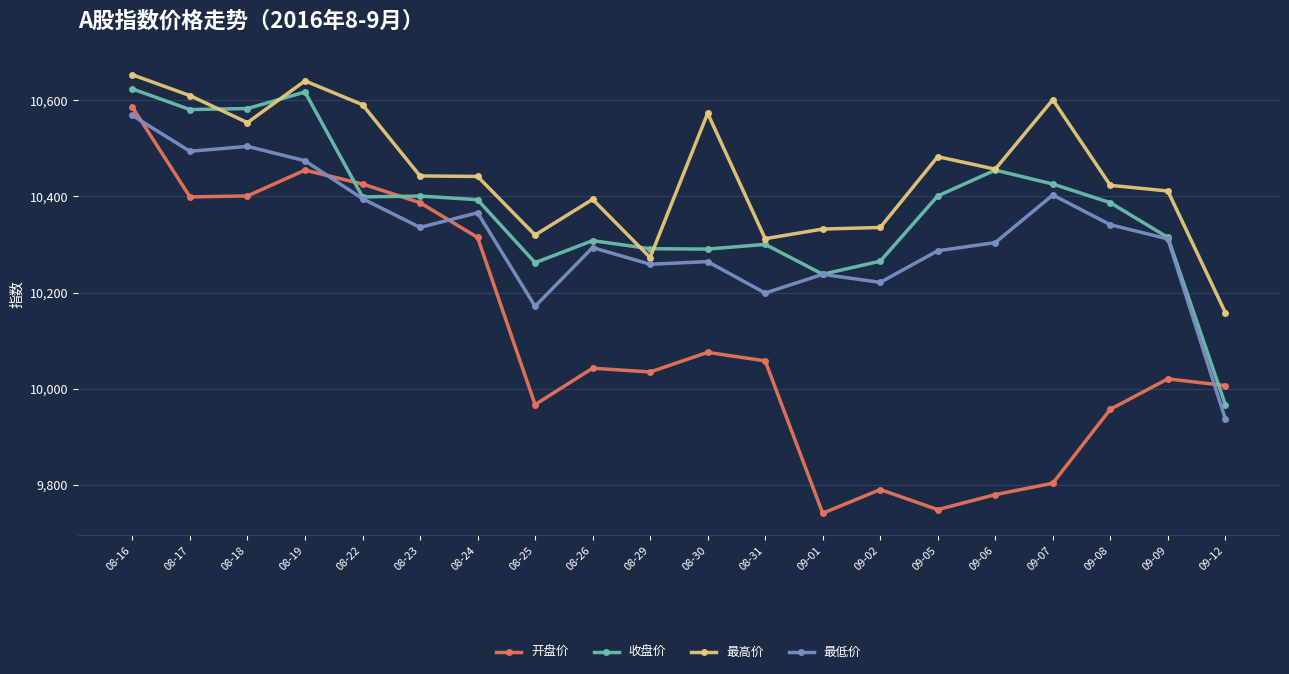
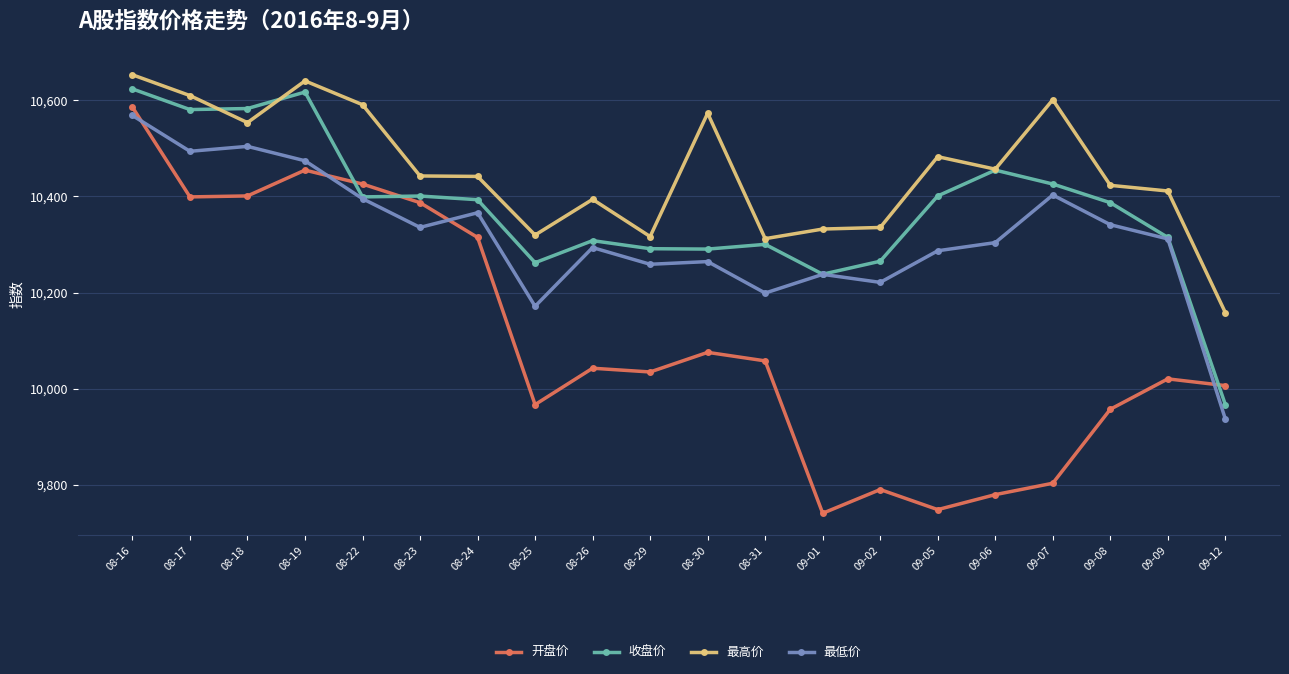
  {
    "开盘价": {
      "08-16": "10,590",
      "08-17": "10,400",
      "08-18": "10,400",
      "08-19": "10,450",
      "08-22": "10,430",
      "08-23": "10,390",
      "08-24": "10,310",
      "08-25": "9,970",
      "08-26": "10,040",
      "08-29": "10,030",
      "08-30": "10,080",
      "08-31": "10,060",
      "09-01": "9,740",
      "09-02": "9,790",
      "09-05": "9,750",
      "09-06": "9,780",
      "09-07": "9,800",
      "09-08": "9,960",
      "09-09": "10,020",
      "09-12": "10,010"
    },
    "最高价": {
      "08-16": "10,650",
      "08-17": "10,610",
      "08-18": "10,550",
      "08-19": "10,640",
      "08-22": "10,590",
      "08-23": "10,440",
      "08-24": "10,440",
      "08-25": "10,320",
      "08-26": "10,390",
-     "08-29": "10,270",
+     "08-29": "10,320",
      "08-30": "10,570",
      "08-31": "10,310",
      "09-01": "10,330",
      "09-02": "10,340",
      "09-05": "10,480",
      "09-07": "10,600",
      "09-08": "10,420",
      "09-09": "10,410",
      "09-12": "10,160"
    }
  }
